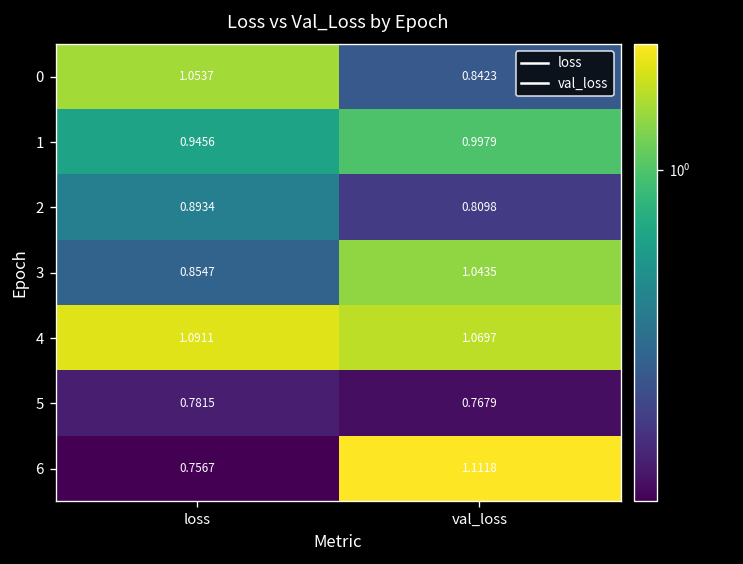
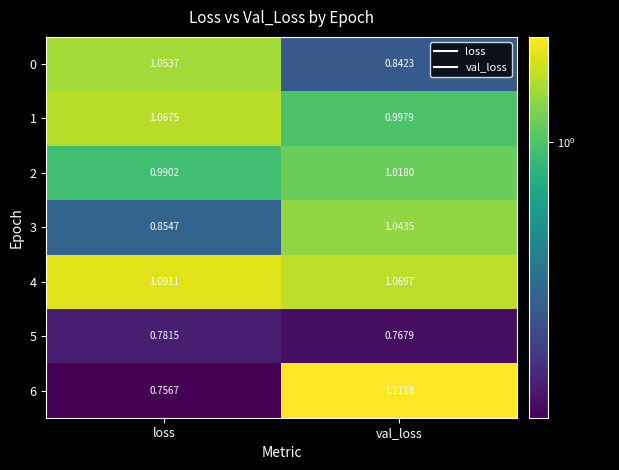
  {
    "0": {
      "loss": 1.0537,
      "val_loss": 0.8423
    },
    "1": {
-     "loss": 0.9456,
+     "loss": 1.0675,
      "val_loss": 0.9979
    },
    "2": {
-     "loss": 0.8934,
-     "val_loss": 0.8098
+     "loss": 0.9902,
+     "val_loss": 1.0180
    },
    "3": {
      "loss": 0.8547,
      "val_loss": 1.0435
    },
    "4": {
      "loss": 1.0911,
      "val_loss": 1.0697
    },
    "5": {
      "loss": 0.7815,
      "val_loss": 0.7679
    },
    "6": {
      "loss": 0.7567,
      "val_loss": 1.1118
    }
  }
